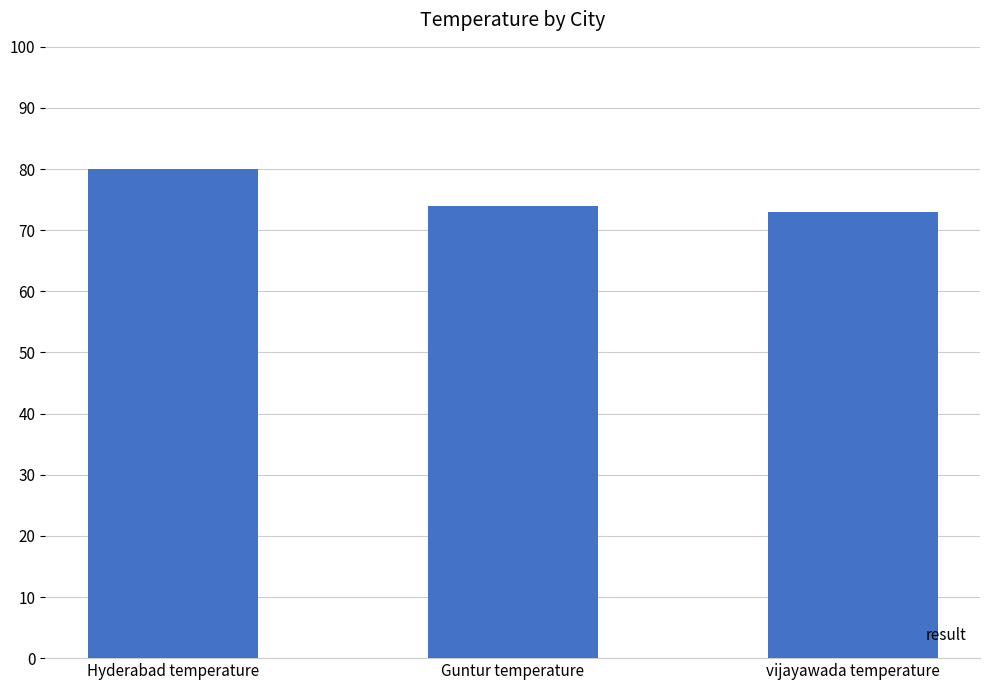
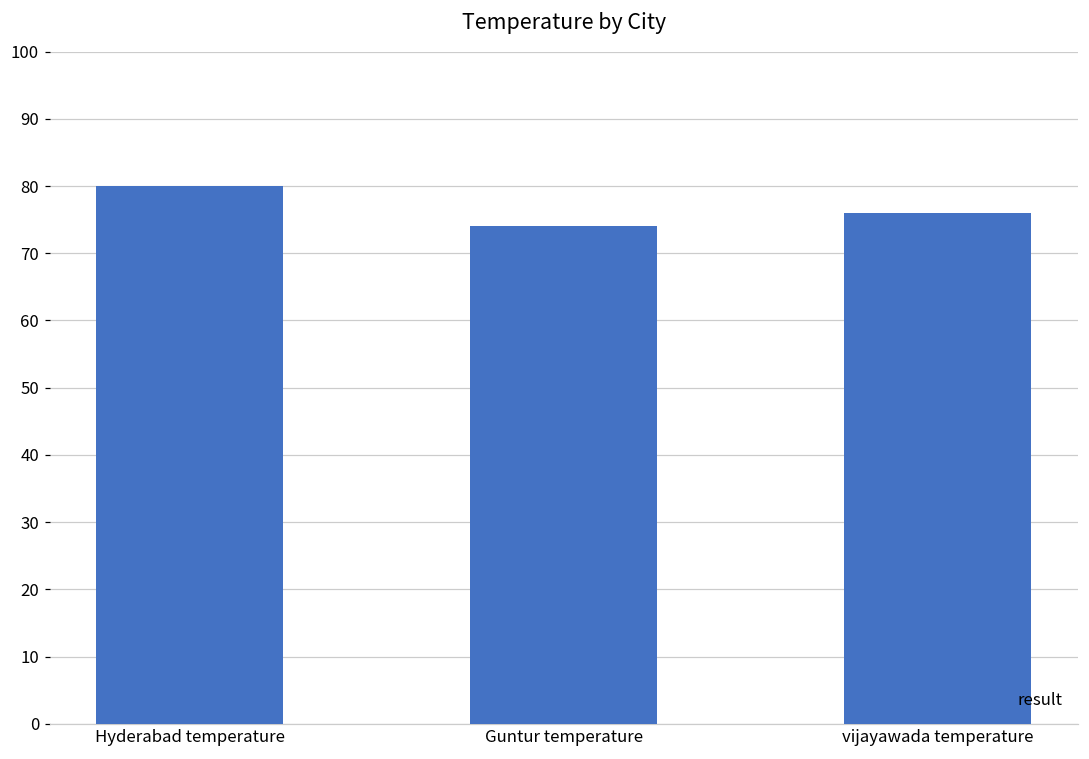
  {
    "Hyderabad temperature": 80,
    "Guntur temperature": 74,
-   "vijayawada temperature": 73
+   "vijayawada temperature": 76
  }
